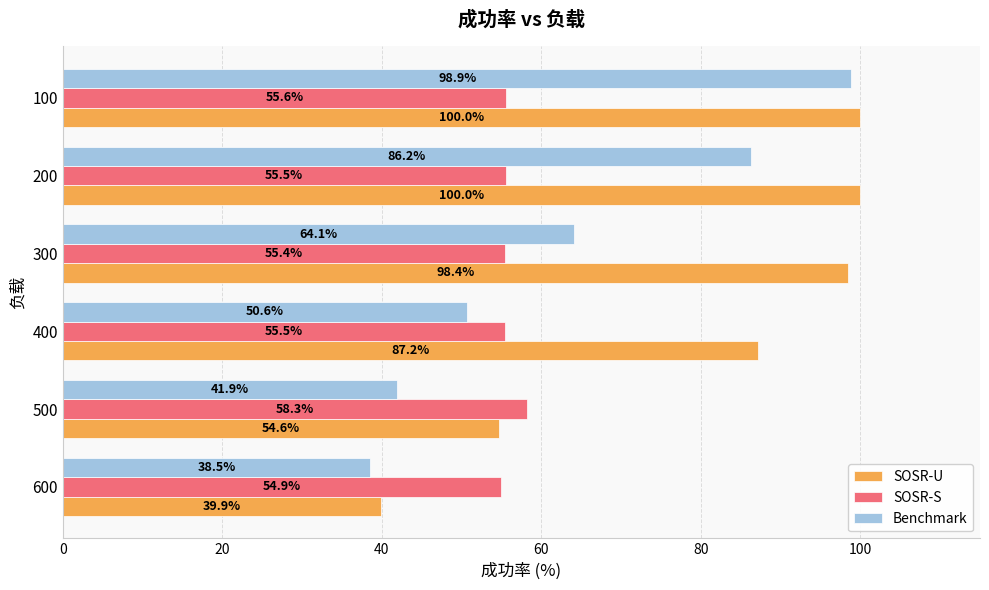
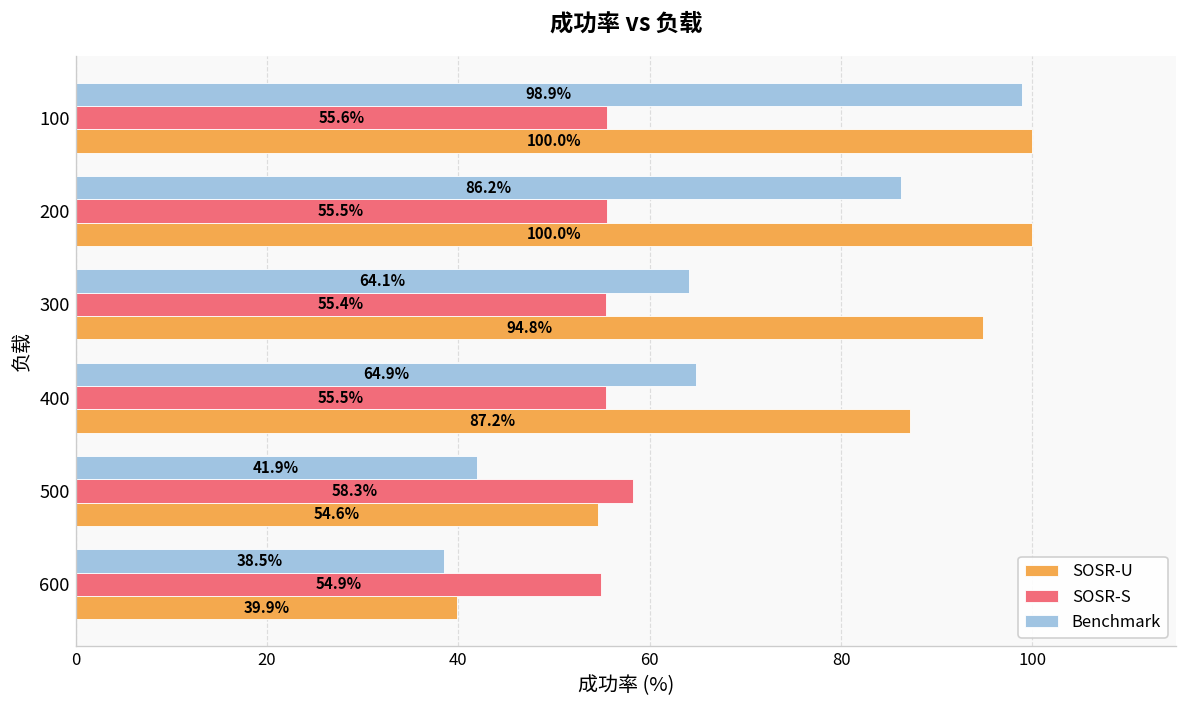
  {
    "SOSR-U": {
      "100": "100.0%",
      "200": "100.0%",
-     "300": "98.4%",
+     "300": "94.8%",
      "400": "87.2%",
      "500": "54.6%",
      "600": "39.9%"
    },
    "SOSR-S": {
      "100": "55.6%",
      "200": "55.5%",
      "300": "55.4%",
      "400": "55.5%",
      "500": "58.3%",
      "600": "54.9%"
    },
    "Benchmark": {
      "100": "98.9%",
      "200": "86.2%",
      "300": "64.1%",
-     "400": "50.6%",
+     "400": "64.9%",
      "500": "41.9%",
      "600": "38.5%"
    }
  }
